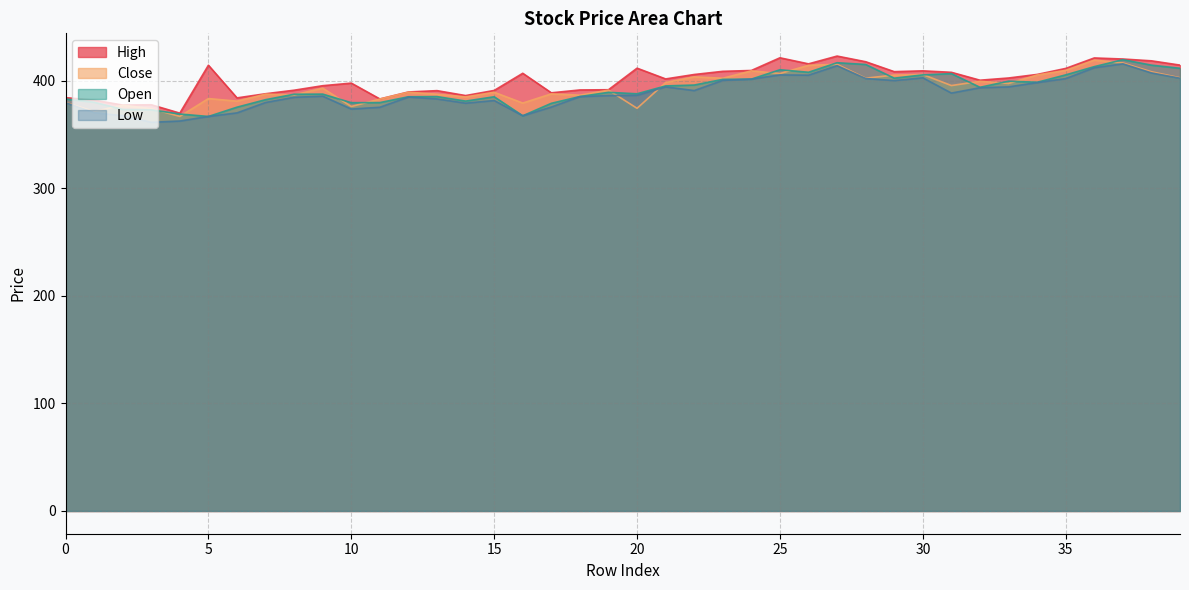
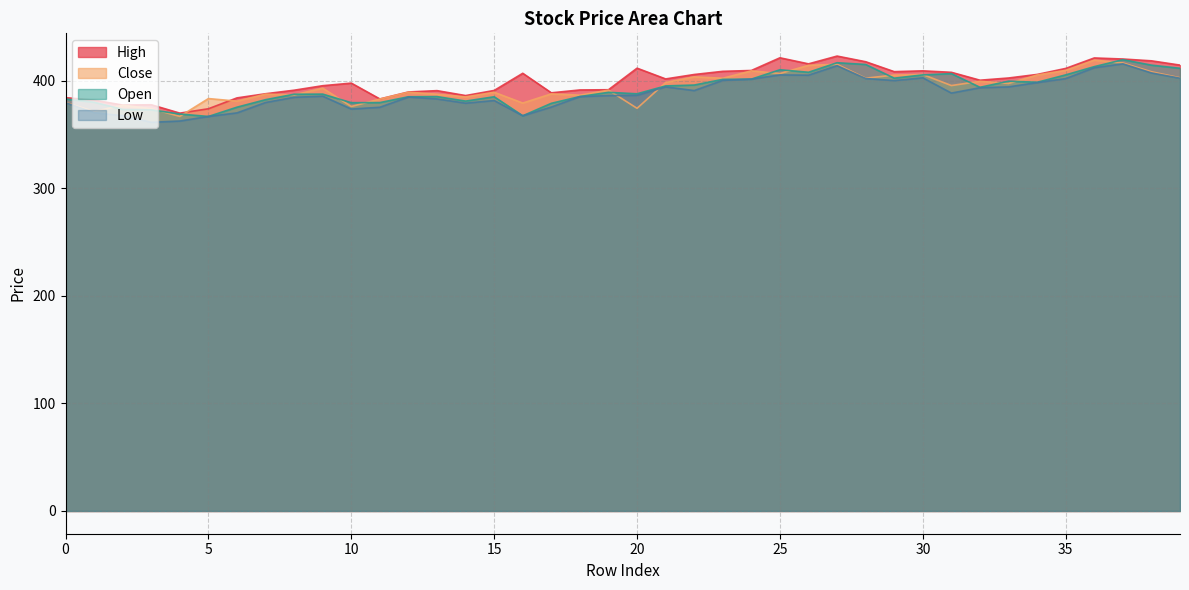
  {
    "High": {
-     "5": 414,
+     "5": 374,
      "10": 398,
      "20": 411,
      "25": 421,
      "30": 409
    },
    "Close": {
      "5": 383,
      "10": 376,
      "20": 374
    }
  }
